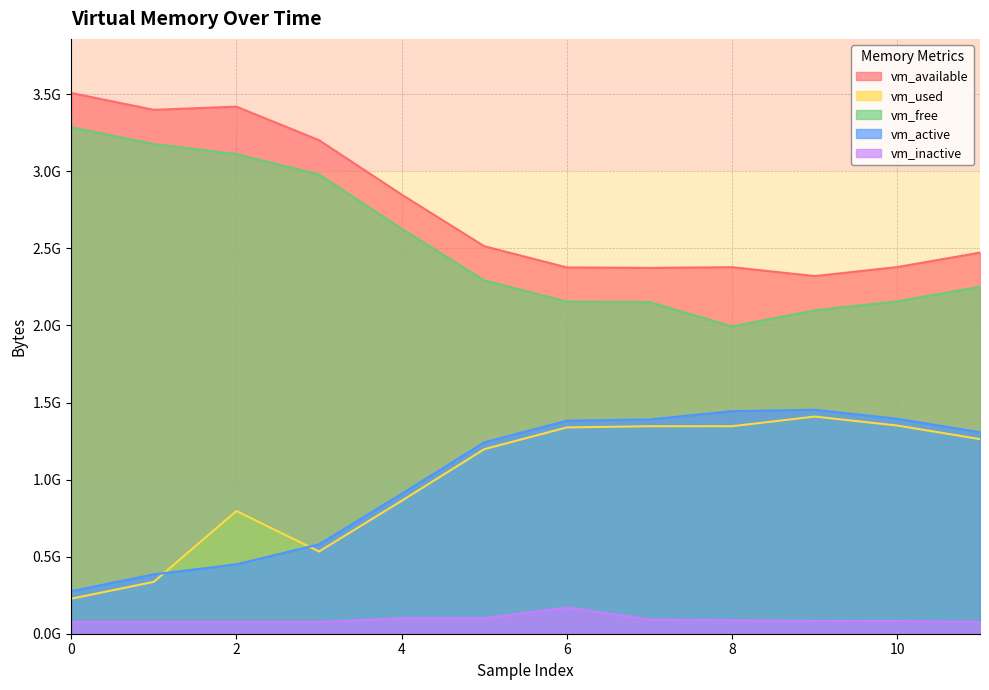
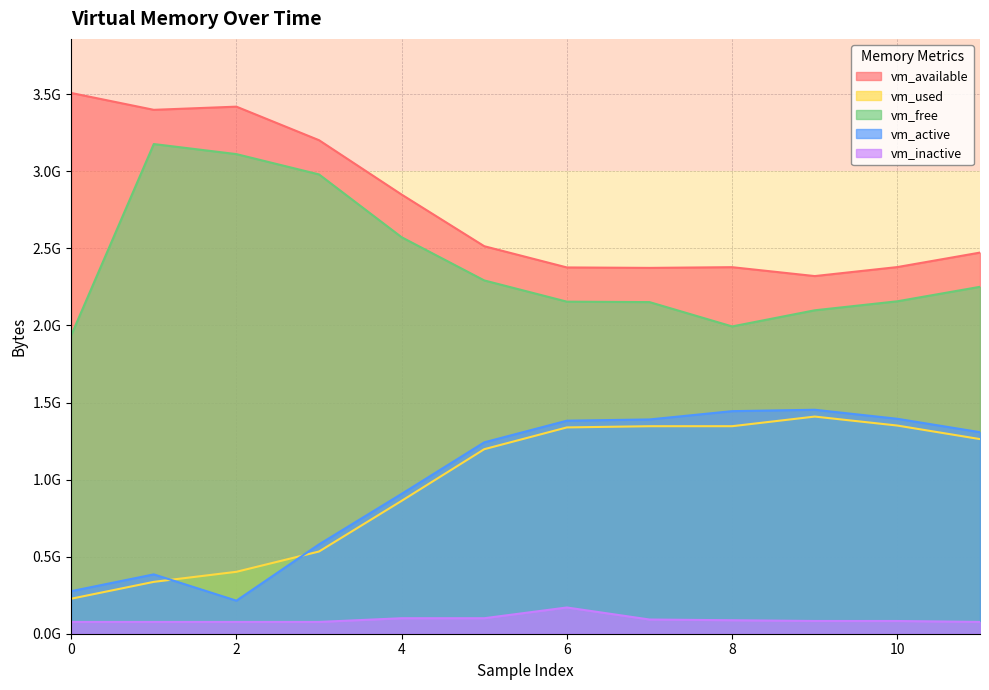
  {
    "vm_available": {
      "0": 3510000000,
      "2": 3420000000,
      "4": 2850000000,
      "6": 2380000000,
      "8": 2380000000,
      "10": 2380000000
    },
    "vm_used": {
      "0": 230000000,
-     "2": 800000000,
+     "2": 400000000,
      "4": 860000000,
      "6": 1340000000,
      "8": 1350000000,
      "10": 1350000000
    },
    "vm_free": {
-     "0": 3290000000,
+     "0": 1940000000,
      "2": 3110000000,
-     "4": 2630000000,
+     "4": 2570000000,
      "6": 2150000000,
      "8": 1990000000,
      "10": 2160000000
    },
    "vm_active": {
      "0": 280000000,
-     "2": 450000000,
+     "2": 210000000,
      "4": 910000000,
      "6": 1380000000,
      "8": 1440000000,
      "10": 1390000000
    },
    "vm_inactive": {
      "0": 80000000,
      "2": 80000000,
      "4": 100000000,
      "6": 170000000,
      "8": 90000000,
      "10": 80000000
    }
  }
